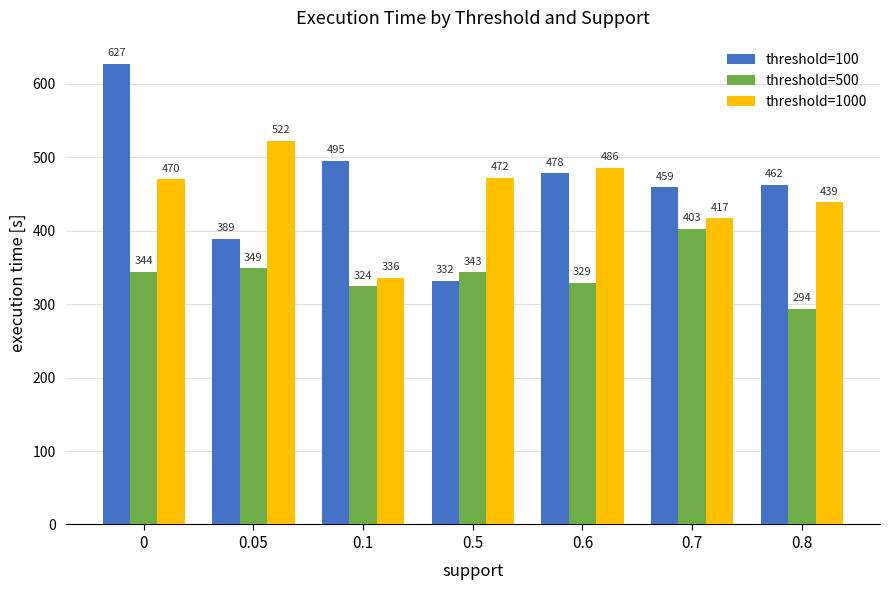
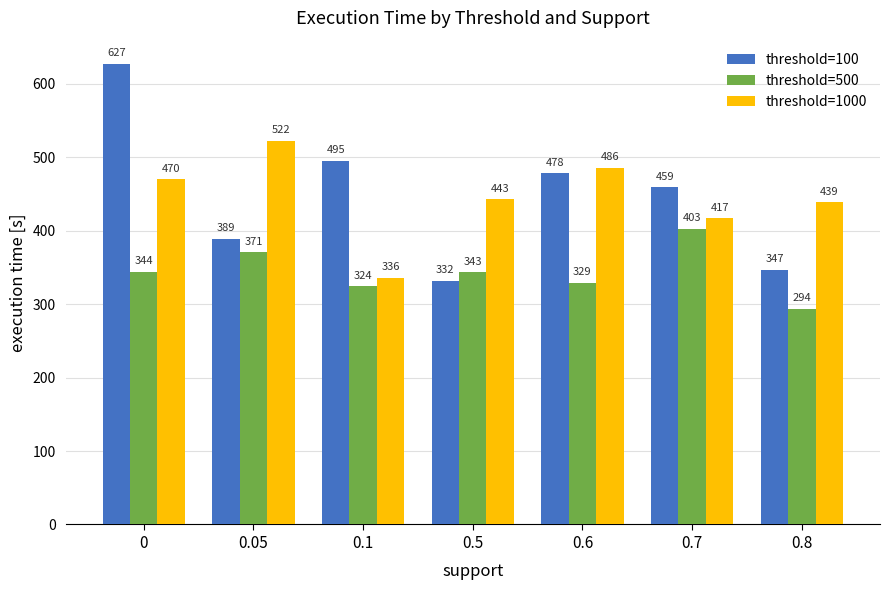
  {
    "threshold=100": {
      "0": 627,
      "0.05": 389,
      "0.1": 495,
      "0.5": 332,
      "0.6": 478,
      "0.7": 459,
-     "0.8": 462
+     "0.8": 347
    },
    "threshold=500": {
      "0": 344,
-     "0.05": 349,
+     "0.05": 371,
      "0.1": 324,
      "0.5": 343,
      "0.6": 329,
      "0.7": 403,
      "0.8": 294
    },
    "threshold=1000": {
      "0": 470,
      "0.05": 522,
      "0.1": 336,
-     "0.5": 472,
+     "0.5": 443,
      "0.6": 486,
      "0.7": 417,
      "0.8": 439
    }
  }
